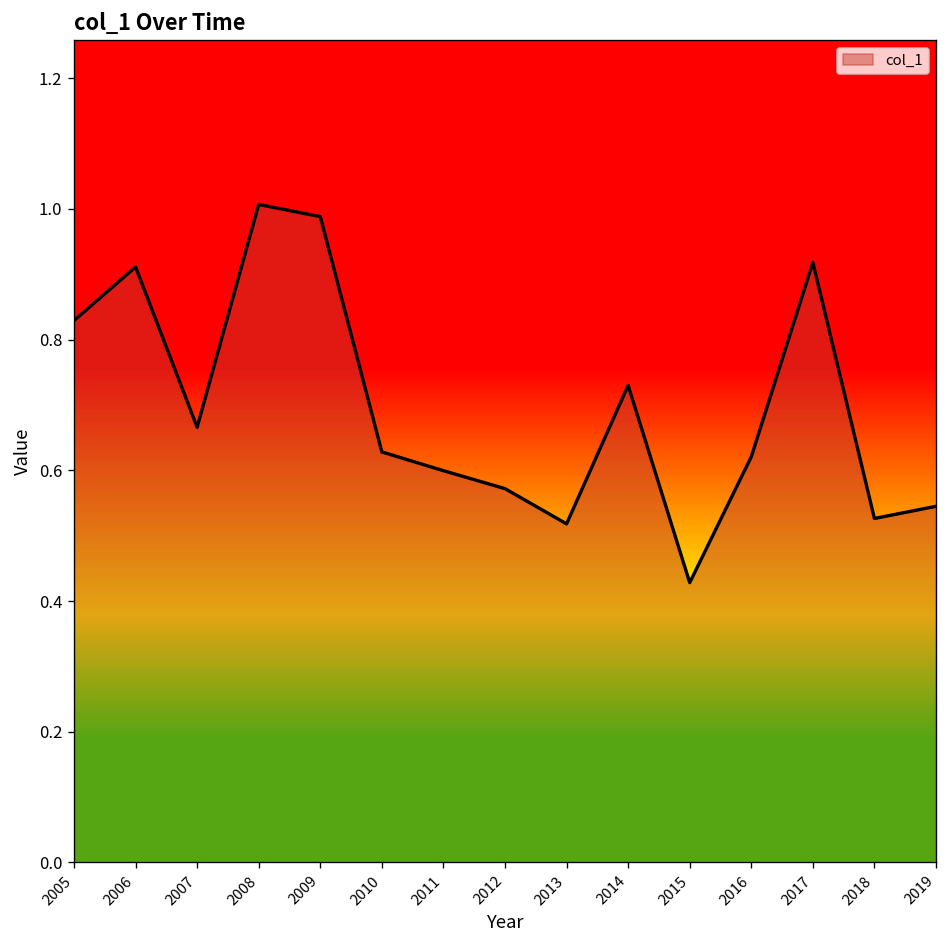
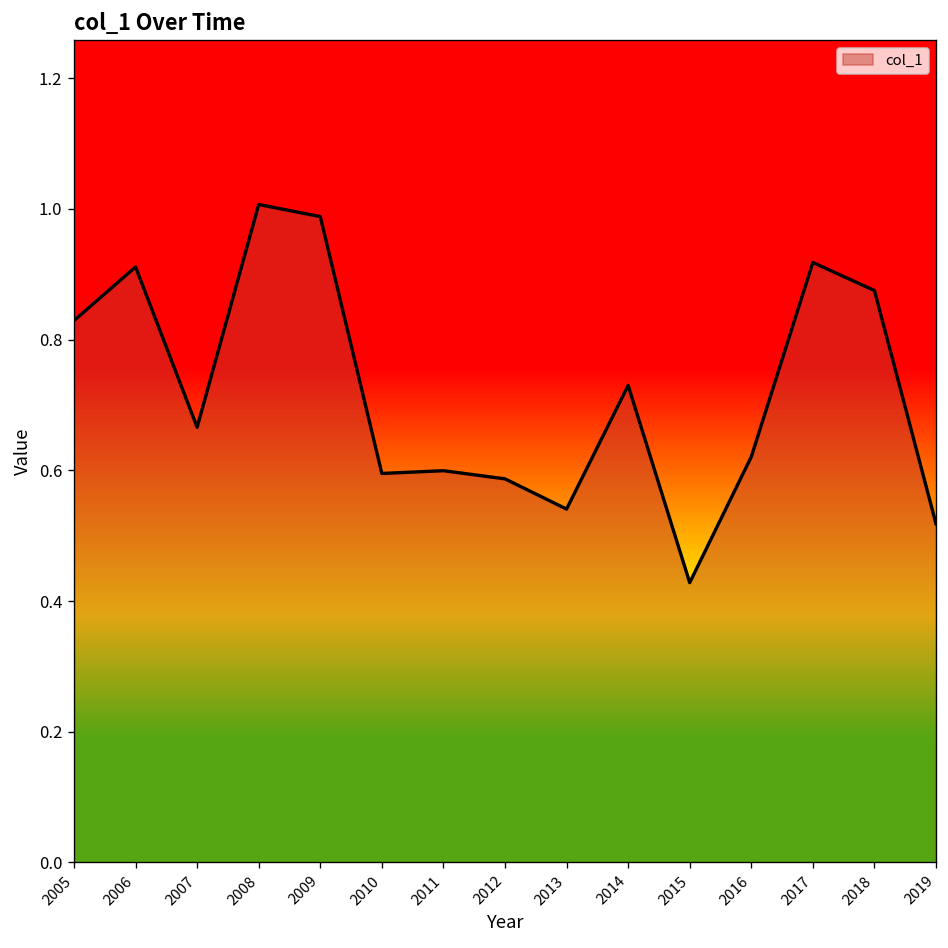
  {
    "2005": 0.83,
    "2006": 0.91,
    "2007": 0.67,
    "2008": 1.01,
    "2009": 0.99,
-   "2010": 0.63,
+   "2010": 0.60,
    "2011": 0.60,
-   "2012": 0.57,
-   "2013": 0.52,
+   "2012": 0.59,
+   "2013": 0.54,
    "2014": 0.73,
    "2015": 0.43,
    "2016": 0.62,
    "2017": 0.92,
-   "2018": 0.53,
-   "2019": 0.54
+   "2018": 0.88,
+   "2019": 0.52
  }
